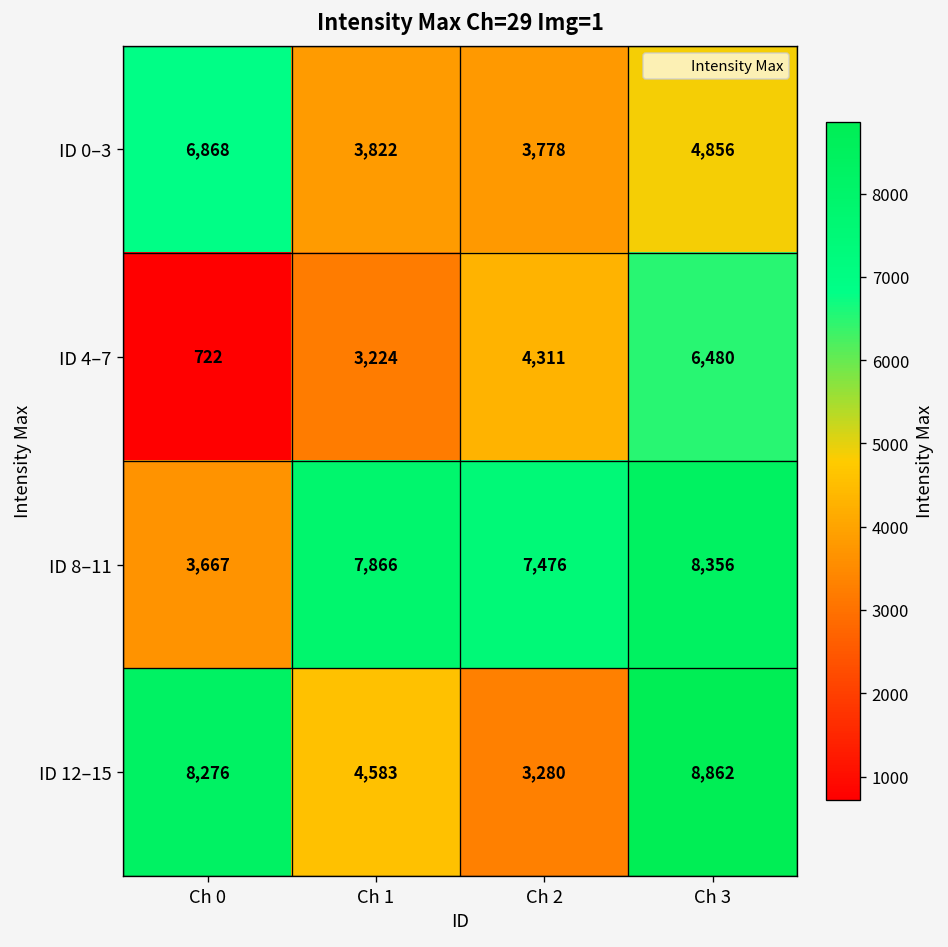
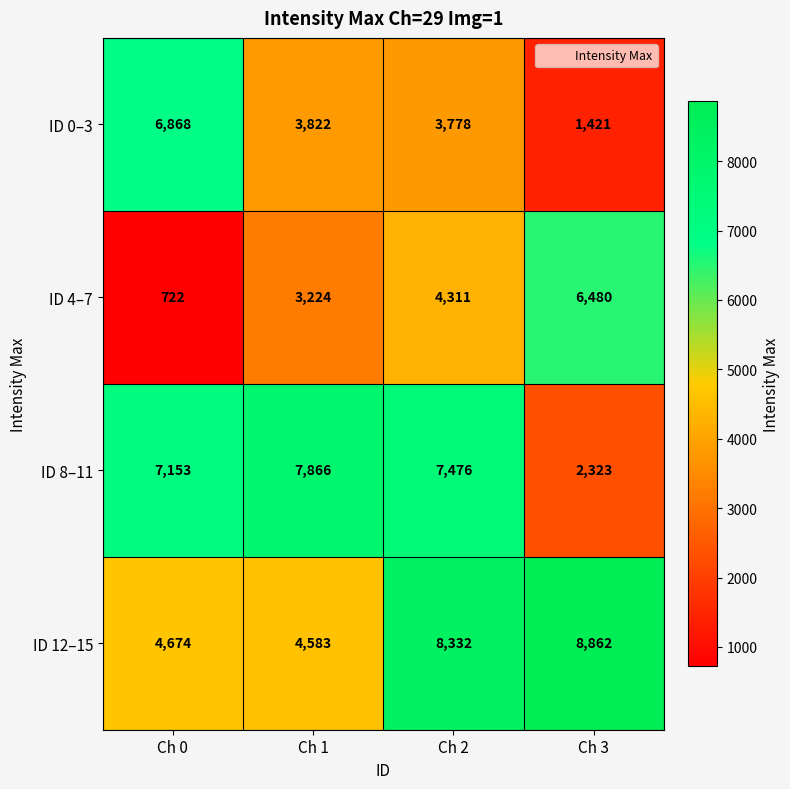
  {
    "ID 0–3": {
      "Ch 0": "6,868",
      "Ch 1": "3,822",
      "Ch 2": "3,778",
-     "Ch 3": "4,856"
+     "Ch 3": "1,421"
    },
    "ID 4–7": {
      "Ch 0": "722",
      "Ch 1": "3,224",
      "Ch 2": "4,311",
      "Ch 3": "6,480"
    },
    "ID 8–11": {
-     "Ch 0": "3,667",
+     "Ch 0": "7,153",
      "Ch 1": "7,866",
      "Ch 2": "7,476",
-     "Ch 3": "8,356"
+     "Ch 3": "2,323"
    },
    "ID 12–15": {
-     "Ch 0": "8,276",
+     "Ch 0": "4,674",
      "Ch 1": "4,583",
-     "Ch 2": "3,280",
+     "Ch 2": "8,332",
      "Ch 3": "8,862"
    }
  }
